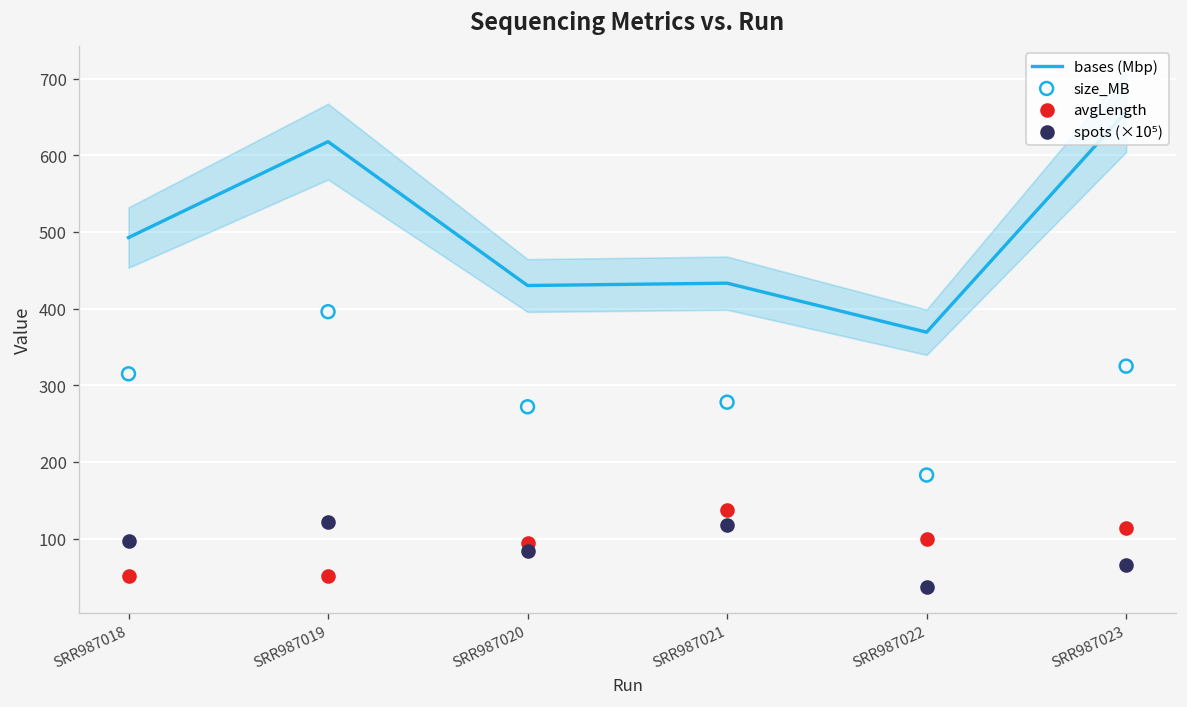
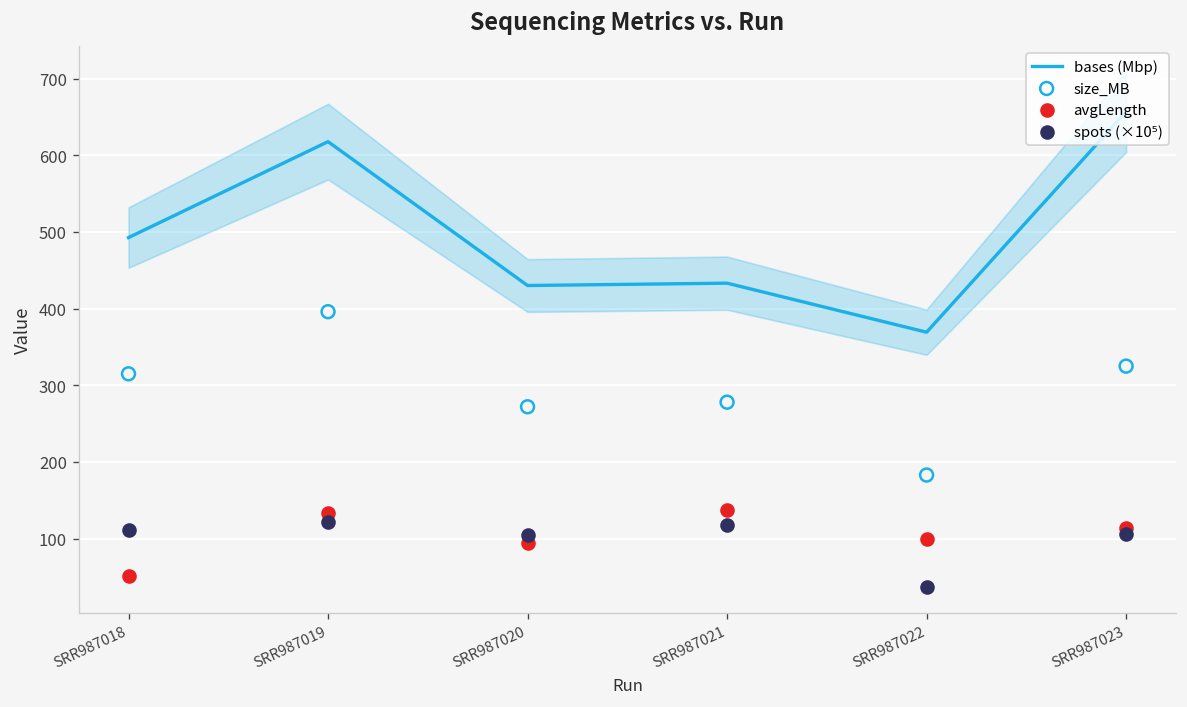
  {
    "avgLength": {
-     "SRR987019": 50
+     "SRR987019": 130
    },
    "spots (×10⁵)": {
-     "SRR987018": 100,
-     "SRR987020": 80,
-     "SRR987023": 70
+     "SRR987018": 110,
+     "SRR987020": 110,
+     "SRR987023": 110
    }
  }
